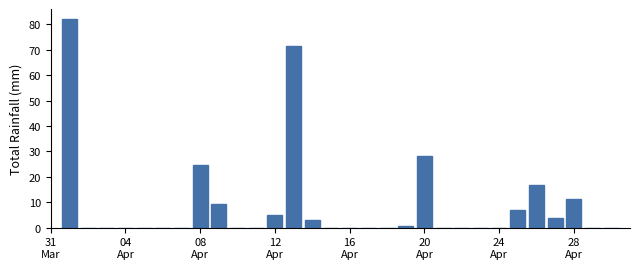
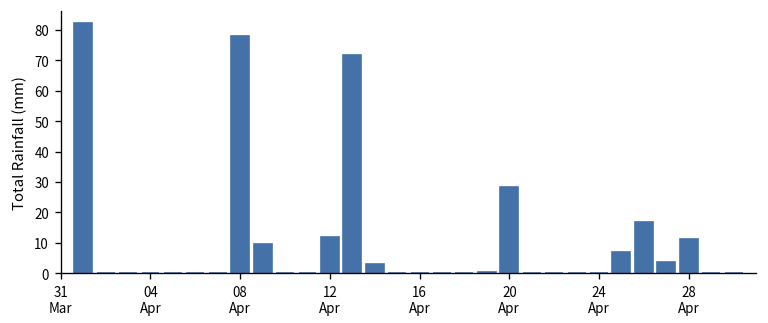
  {
    "04 Apr": 0,
-   "08 Apr": 25,
-   "12 Apr": 5,
+   "08 Apr": 78,
+   "12 Apr": 12,
    "16 Apr": 0,
    "20 Apr": 28,
    "24 Apr": 0,
    "28 Apr": 11
  }
